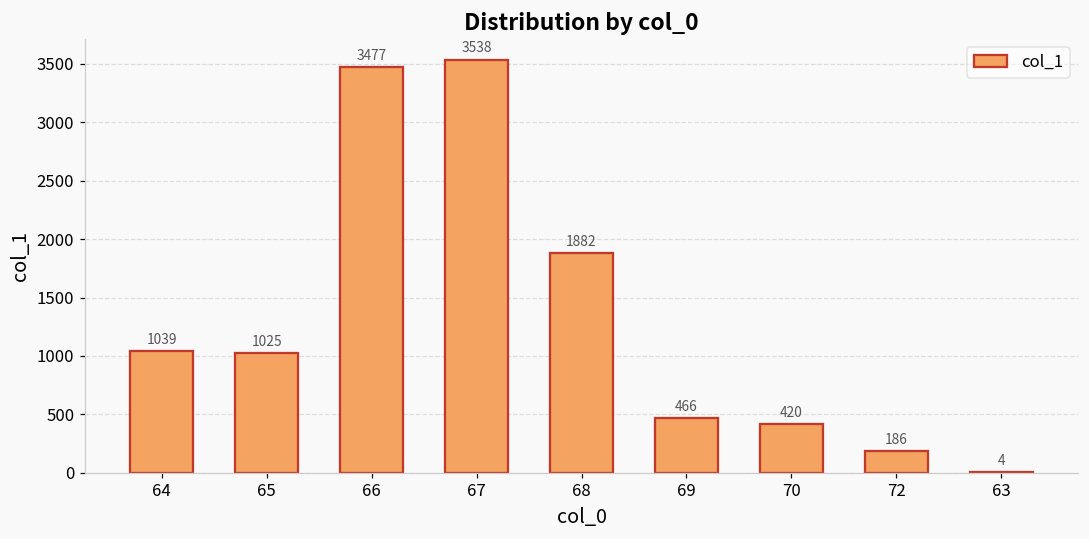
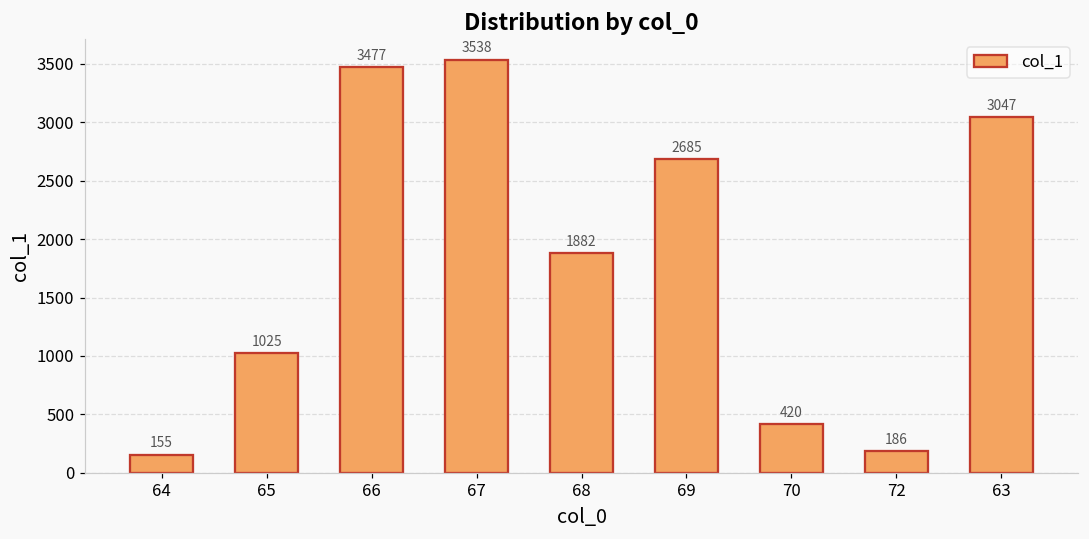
  {
-   "64": 1039,
+   "64": 155,
    "65": 1025,
    "66": 3477,
    "67": 3538,
    "68": 1882,
-   "69": 466,
+   "69": 2685,
    "70": 420,
    "72": 186,
-   "63": 4
+   "63": 3047
  }
